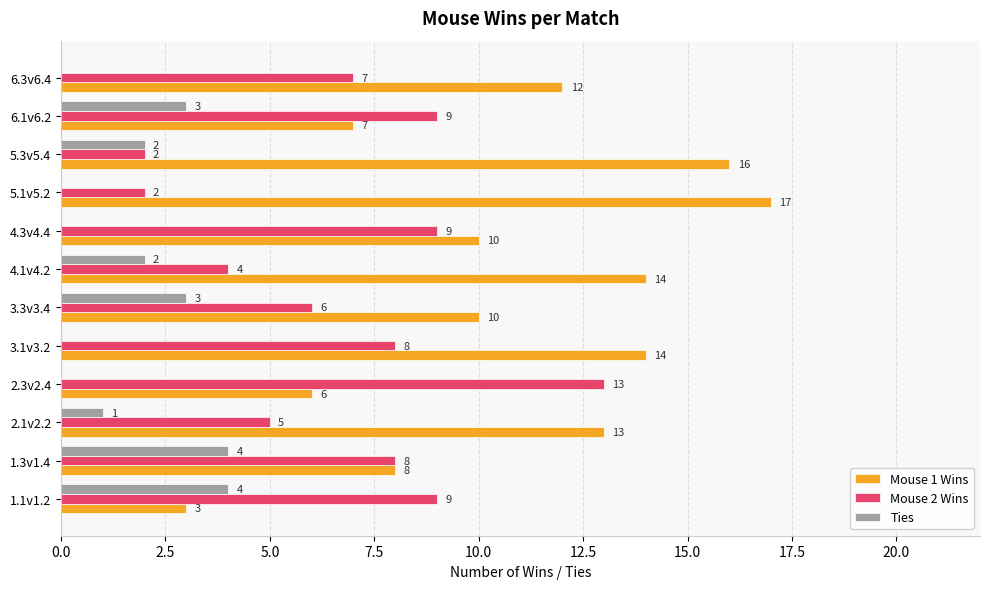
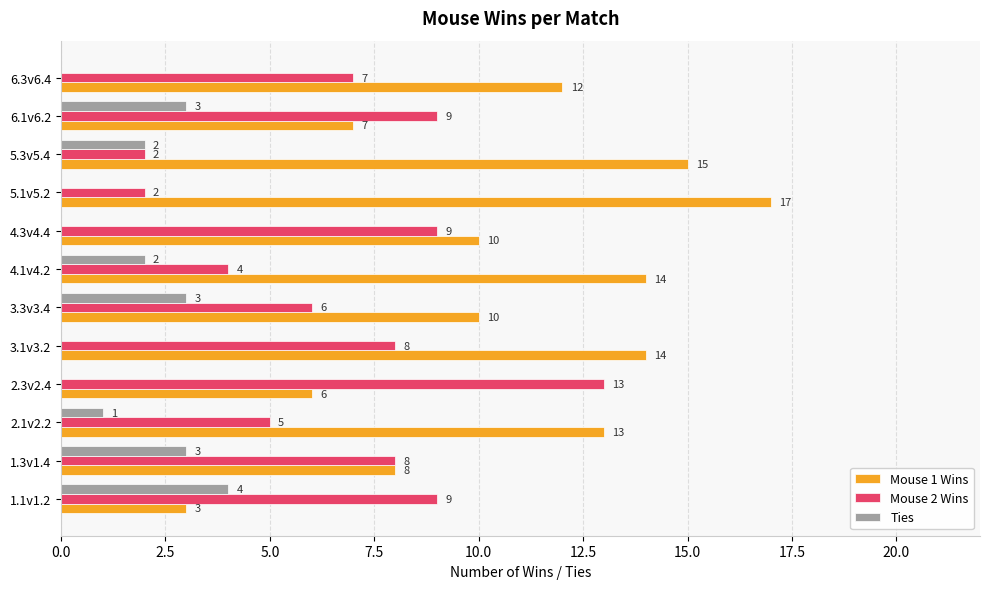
  {
    "Mouse 1 Wins": {
      "6.3v6.4": 12,
      "6.1v6.2": 7,
-     "5.3v5.4": 16,
+     "5.3v5.4": 15,
      "5.1v5.2": 17,
      "4.3v4.4": 10,
      "4.1v4.2": 14,
      "3.3v3.4": 10,
      "3.1v3.2": 14,
      "2.3v2.4": 6,
      "2.1v2.2": 13,
      "1.3v1.4": 8,
      "1.1v1.2": 3
    },
    "Mouse 2 Wins": {
      "6.3v6.4": 7,
      "6.1v6.2": 9,
      "5.3v5.4": 2,
      "5.1v5.2": 2,
      "4.3v4.4": 9,
      "4.1v4.2": 4,
      "3.3v3.4": 6,
      "3.1v3.2": 8,
      "2.3v2.4": 13,
      "2.1v2.2": 5,
      "1.3v1.4": 8,
      "1.1v1.2": 9
    },
    "Ties": {
      "6.1v6.2": 3,
      "5.3v5.4": 2,
      "4.1v4.2": 2,
      "3.3v3.4": 3,
      "2.1v2.2": 1,
-     "1.3v1.4": 4,
+     "1.3v1.4": 3,
      "1.1v1.2": 4
    }
  }
